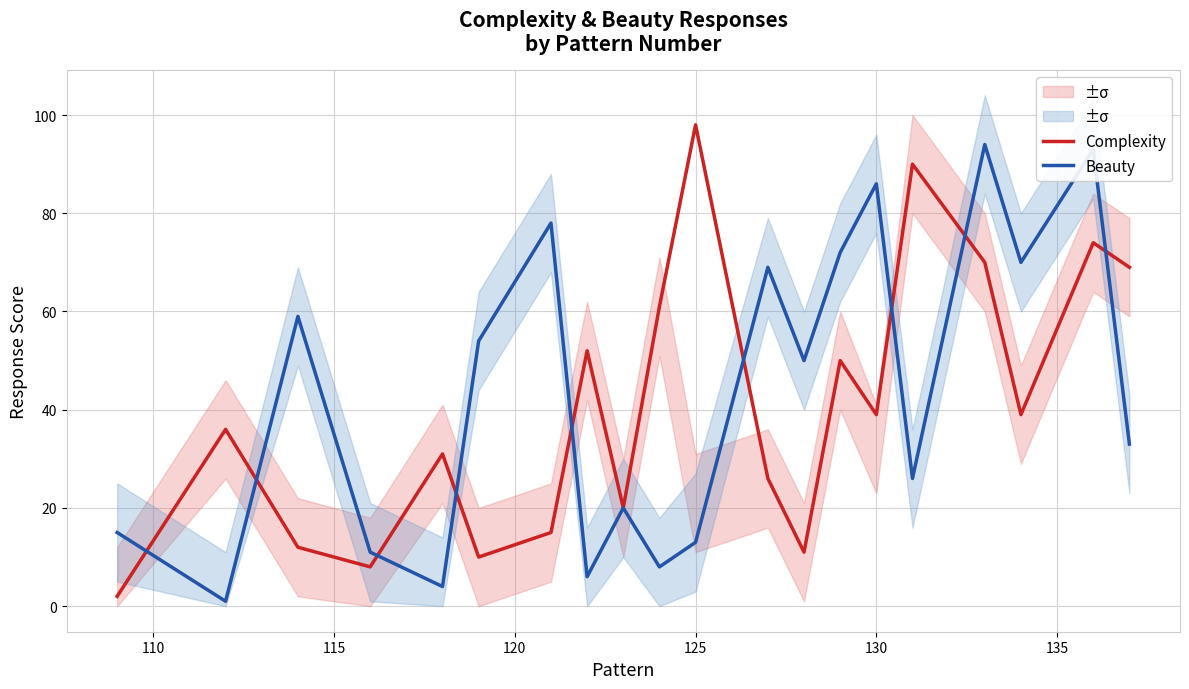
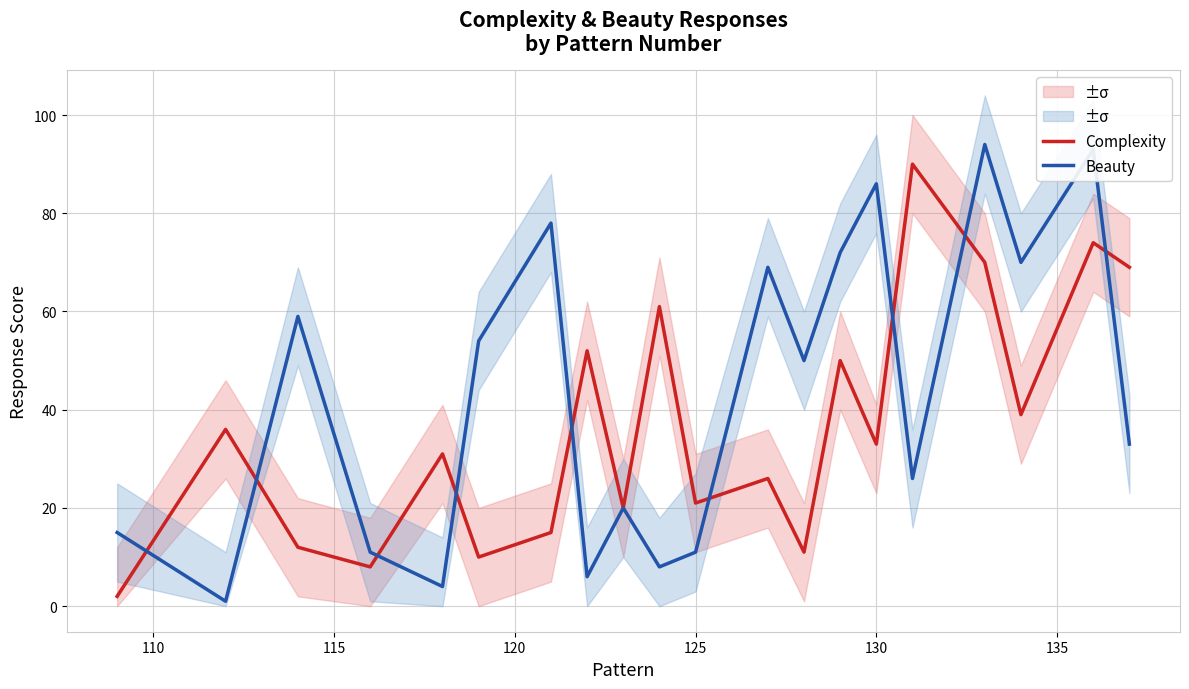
  {
    "Complexity": {
-     "125": 98,
-     "130": 39
+     "125": 21,
+     "130": 33
    },
    "Beauty": {
-     "125": 13,
+     "125": 11,
      "130": 86
    }
  }
